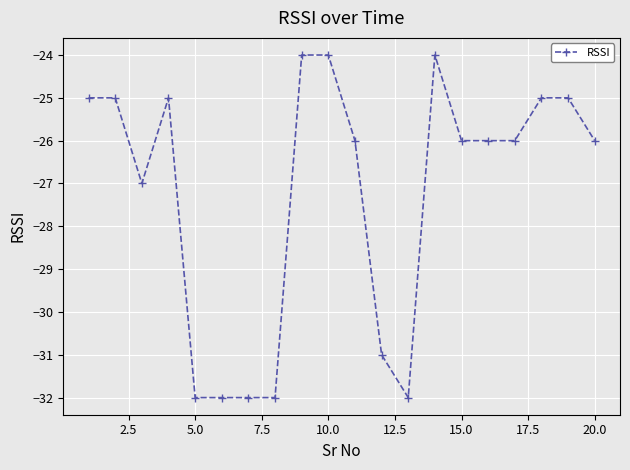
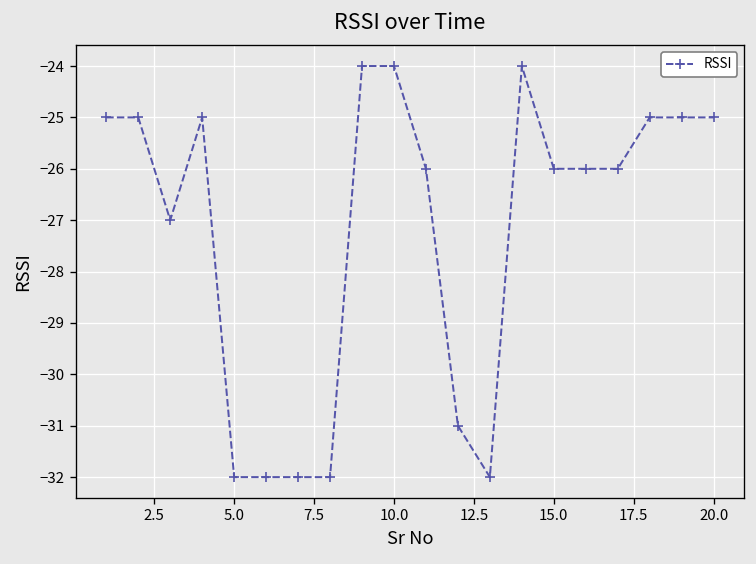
  {
    "5.0": -32,
    "10.0": -24,
    "15.0": -26,
-   "20.0": -26
+   "20.0": -25
  }
